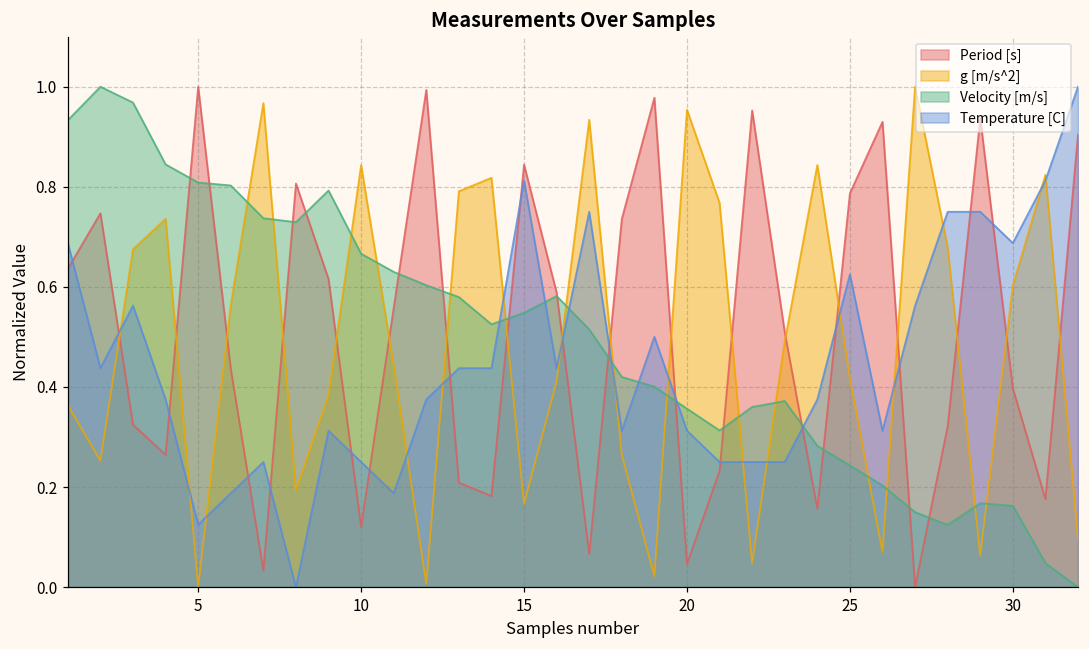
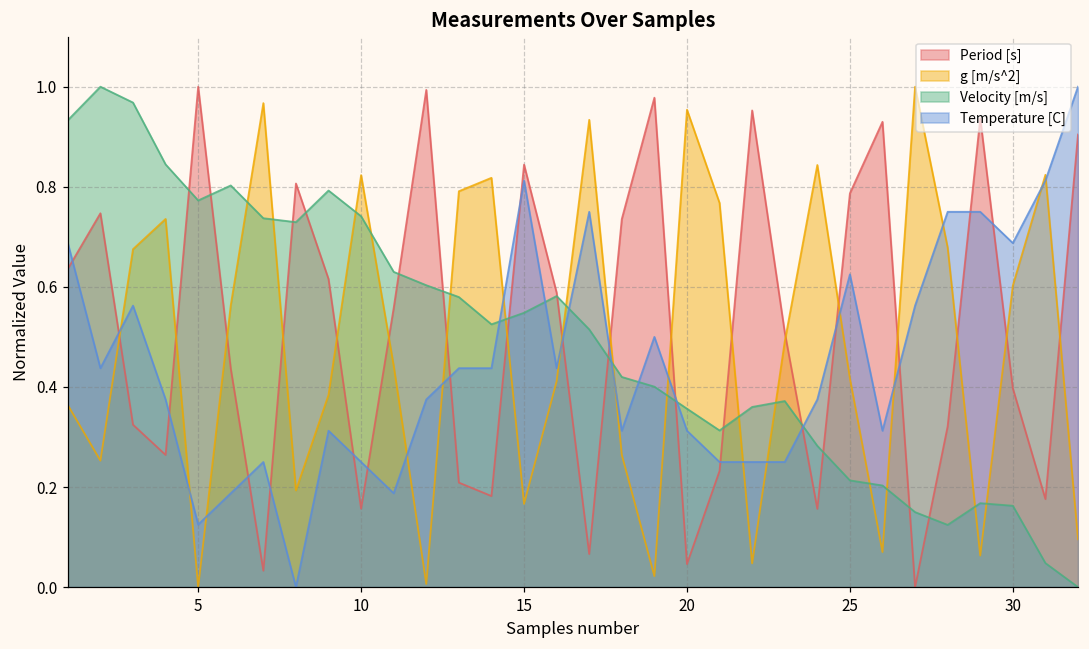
  {
    "Period [s]": {
      "5": 1.00,
-     "10": 0.12,
+     "10": 0.16,
      "15": 0.84,
      "20": 0.05,
      "25": 0.79,
      "30": 0.40
    },
    "g [m/s^2]": {
      "5": 0.00,
-     "10": 0.84,
+     "10": 0.82,
      "15": 0.17,
      "20": 0.95,
      "25": 0.42,
      "30": 0.60
    },
    "Velocity [m/s]": {
-     "5": 0.81,
-     "10": 0.67,
+     "5": 0.77,
+     "10": 0.74,
      "15": 0.55,
      "20": 0.36,
-     "25": 0.24,
+     "25": 0.21,
      "30": 0.16
    },
    "Temperature [C]": {
      "5": 0.12,
      "10": 0.25,
      "15": 0.81,
      "20": 0.31,
      "25": 0.63,
      "30": 0.69
    }
  }
